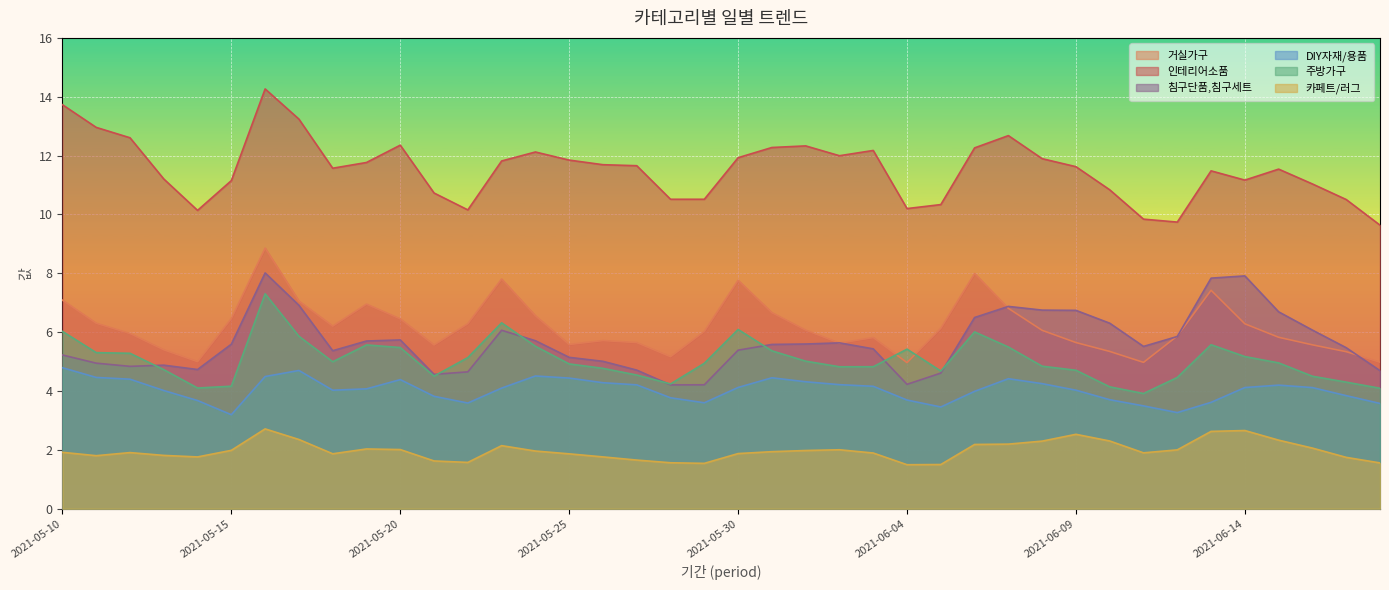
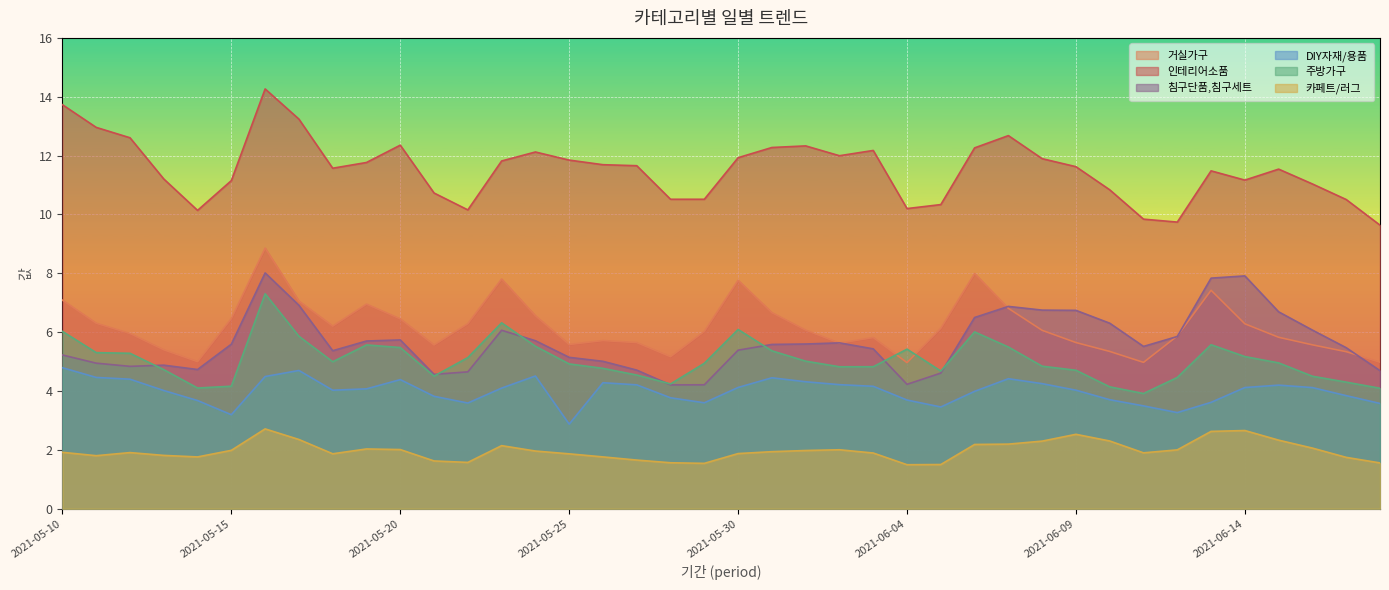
  {
    "침구단품,침구세트": {
      "2021-05-10": 5.2,
      "2021-05-15": 5.6,
      "2021-05-20": 5.7,
      "2021-05-25": 5.1,
      "2021-05-30": 5.4,
      "2021-06-04": 4.2,
      "2021-06-09": 6.7,
      "2021-06-14": 7.9
    },
    "DIY자재/용품": {
      "2021-05-10": 4.8,
      "2021-05-15": 3.2,
      "2021-05-20": 4.4,
-     "2021-05-25": 4.4,
+     "2021-05-25": 2.9,
      "2021-05-30": 4.1,
      "2021-06-04": 3.7,
      "2021-06-09": 4.0,
      "2021-06-14": 4.1
    },
    "주방가구": {
      "2021-05-10": 6.0,
      "2021-05-15": 4.2,
      "2021-05-20": 5.5,
      "2021-05-25": 4.9,
      "2021-05-30": 6.1,
      "2021-06-04": 5.4,
      "2021-06-09": 4.7,
      "2021-06-14": 5.2
    }
  }
